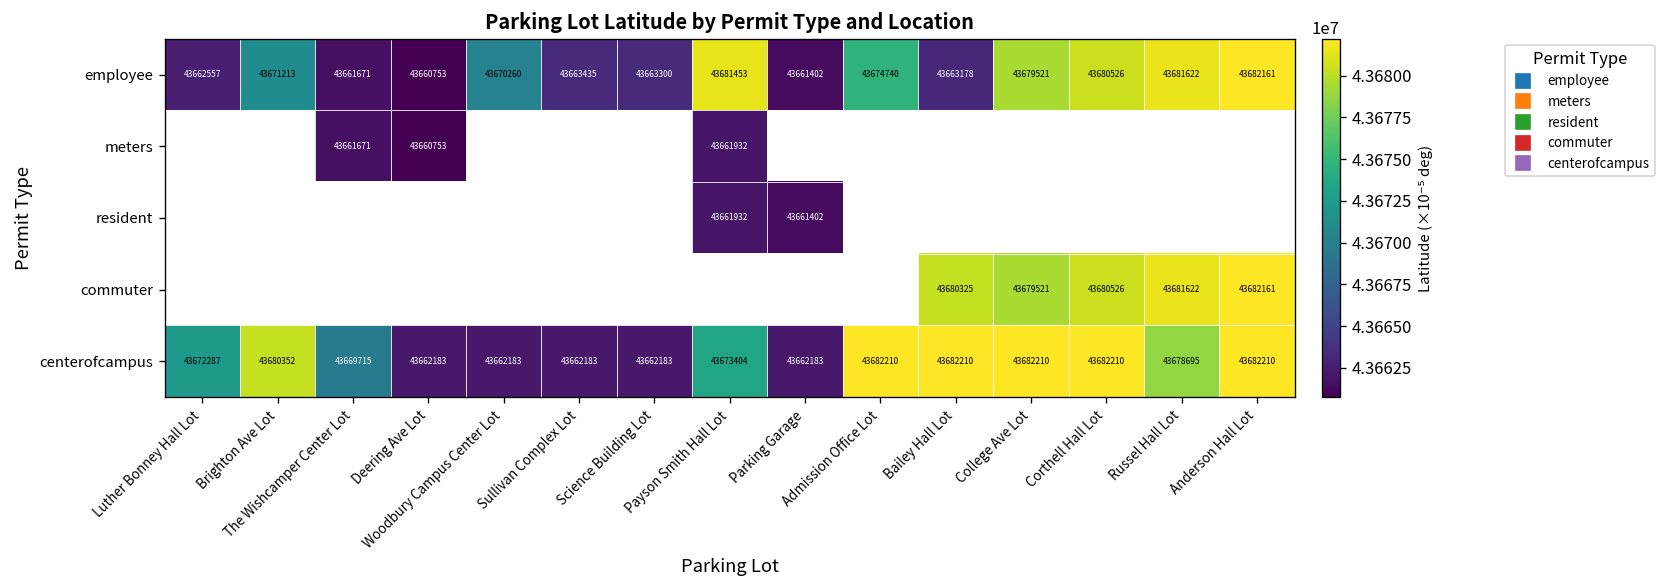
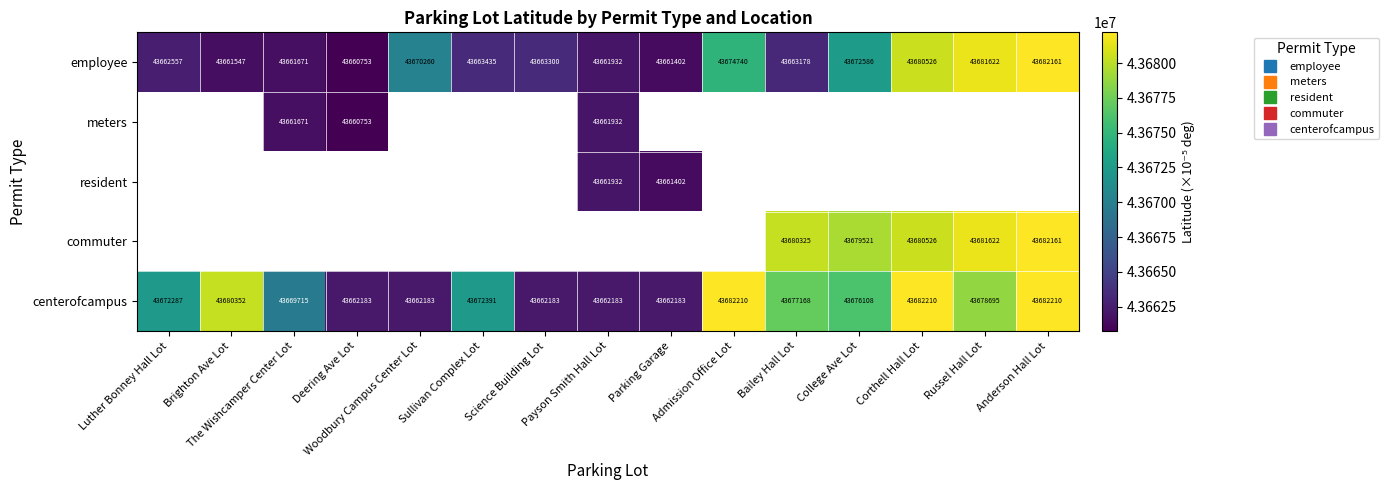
  {
    "employee": {
      "Luther Bonney Hall Lot": 43662557,
-     "Brighton Ave Lot": 43671213,
+     "Brighton Ave Lot": 43661547,
      "The Wishcamper Center Lot": 43661671,
      "Deering Ave Lot": 43660753,
      "Woodbury Campus Center Lot": 43670260,
      "Sullivan Complex Lot": 43663435,
      "Science Building Lot": 43663300,
-     "Payson Smith Hall Lot": 43681453,
+     "Payson Smith Hall Lot": 43661932,
      "Parking Garage": 43661402,
      "Admission Office Lot": 43674740,
      "Bailey Hall Lot": 43663178,
-     "College Ave Lot": 43679521,
+     "College Ave Lot": 43672586,
      "Corthell Hall Lot": 43680526,
      "Russel Hall Lot": 43681622,
      "Anderson Hall Lot": 43682161
    },
    "meters": {
      "The Wishcamper Center Lot": 43661671,
      "Deering Ave Lot": 43660753,
      "Payson Smith Hall Lot": 43661932
    },
    "resident": {
      "Payson Smith Hall Lot": 43661932,
      "Parking Garage": 43661402
    },
    "commuter": {
      "Bailey Hall Lot": 43680325,
      "College Ave Lot": 43679521,
      "Corthell Hall Lot": 43680526,
      "Russel Hall Lot": 43681622,
      "Anderson Hall Lot": 43682161
    },
    "centerofcampus": {
      "Luther Bonney Hall Lot": 43672287,
      "Brighton Ave Lot": 43680352,
      "The Wishcamper Center Lot": 43669715,
      "Deering Ave Lot": 43662183,
      "Woodbury Campus Center Lot": 43662183,
-     "Sullivan Complex Lot": 43662183,
+     "Sullivan Complex Lot": 43672391,
      "Science Building Lot": 43662183,
-     "Payson Smith Hall Lot": 43673404,
+     "Payson Smith Hall Lot": 43662183,
      "Parking Garage": 43662183,
      "Admission Office Lot": 43682210,
-     "Bailey Hall Lot": 43682210,
-     "College Ave Lot": 43682210,
+     "Bailey Hall Lot": 43677168,
+     "College Ave Lot": 43676108,
      "Corthell Hall Lot": 43682210,
      "Russel Hall Lot": 43678695,
      "Anderson Hall Lot": 43682210
    }
  }
